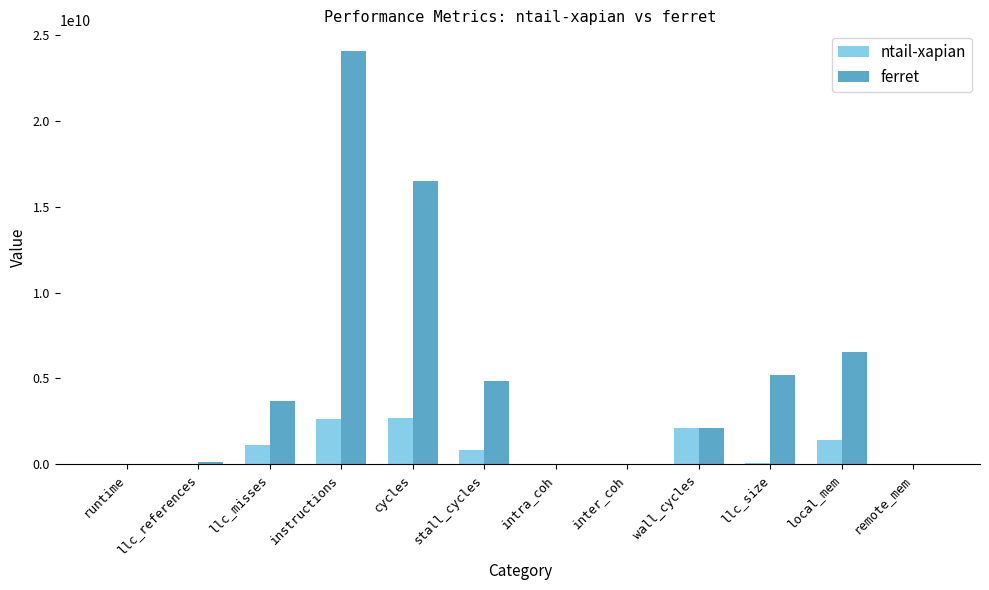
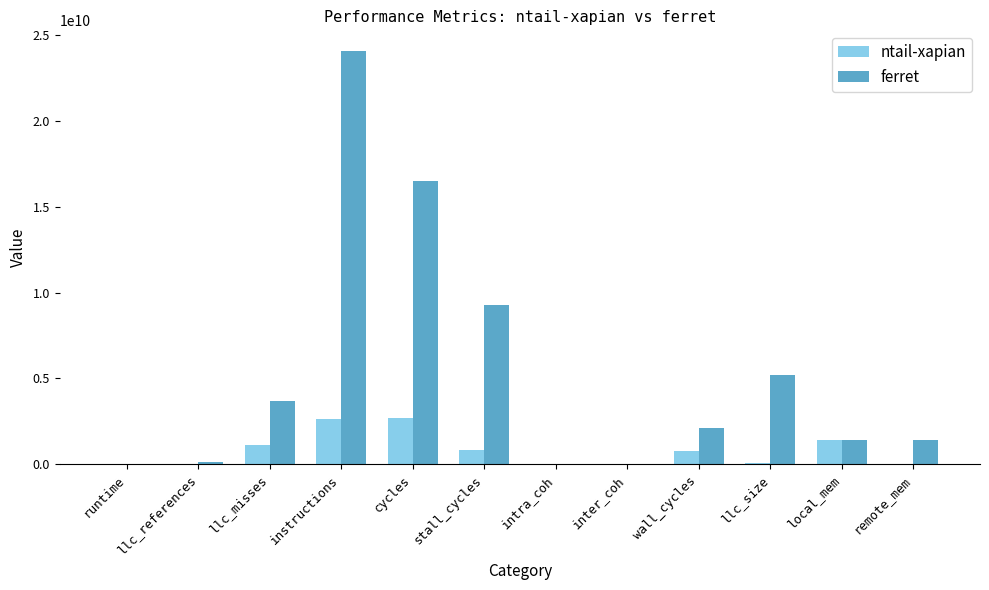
  {
    "ntail-xapian": {
      "llc_misses": 1100000000,
      "instructions": 2600000000,
      "cycles": 2700000000,
      "stall_cycles": 800000000,
-     "wall_cycles": 2100000000,
+     "wall_cycles": 800000000,
      "local_mem": 1400000000
    },
    "ferret": {
      "llc_misses": 3700000000,
      "instructions": 24100000000,
      "cycles": 16500000000,
-     "stall_cycles": 4900000000,
+     "stall_cycles": 9300000000,
      "wall_cycles": 2100000000,
      "llc_size": 5200000000,
-     "local_mem": 6600000000,
-     "remote_mem": 0
+     "local_mem": 1400000000,
+     "remote_mem": 1400000000
    }
  }
